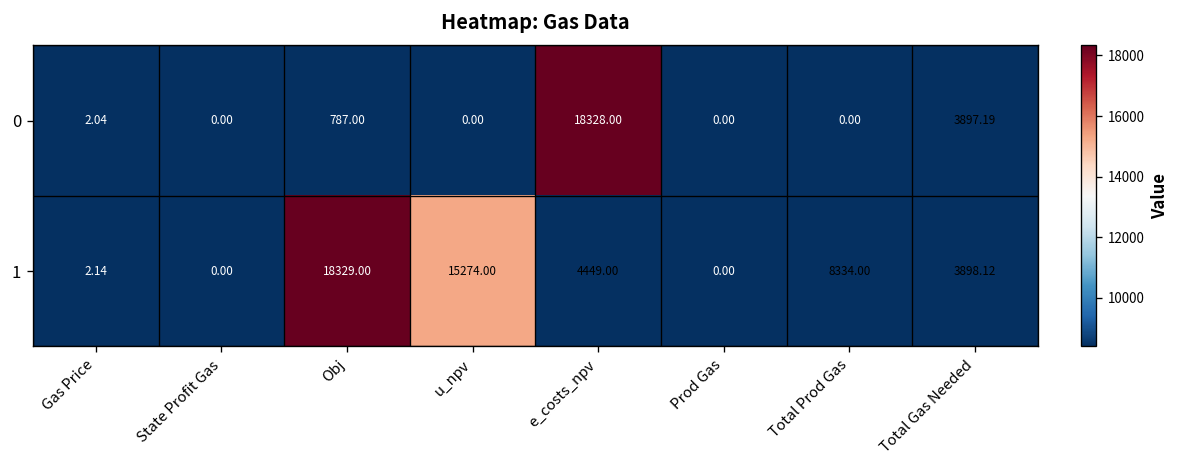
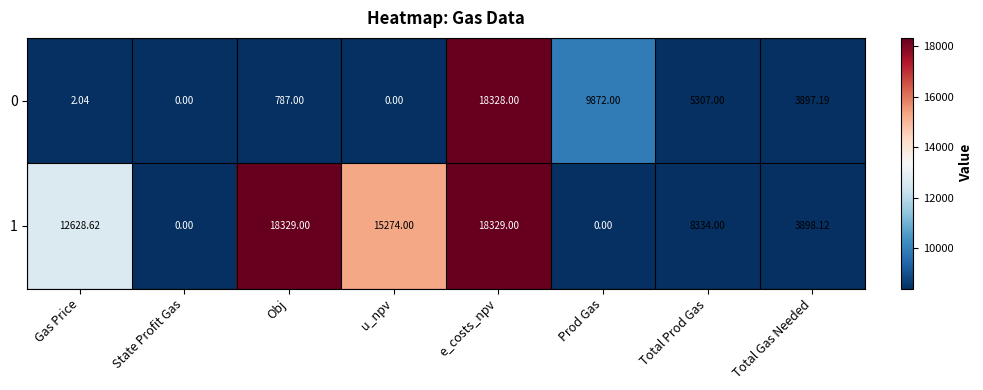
  {
    "0": {
      "Gas Price": 2.04,
      "State Profit Gas": 0.00,
      "Obj": 787.00,
      "u_npv": 0.00,
      "e_costs_npv": 18328.00,
-     "Prod Gas": 0.00,
-     "Total Prod Gas": 0.00,
+     "Prod Gas": 9872.00,
+     "Total Prod Gas": 5307.00,
      "Total Gas Needed": 3897.19
    },
    "1": {
-     "Gas Price": 2.14,
+     "Gas Price": 12628.62,
      "State Profit Gas": 0.00,
      "Obj": 18329.00,
      "u_npv": 15274.00,
-     "e_costs_npv": 4449.00,
+     "e_costs_npv": 18329.00,
      "Prod Gas": 0.00,
      "Total Prod Gas": 8334.00,
      "Total Gas Needed": 3898.12
    }
  }
